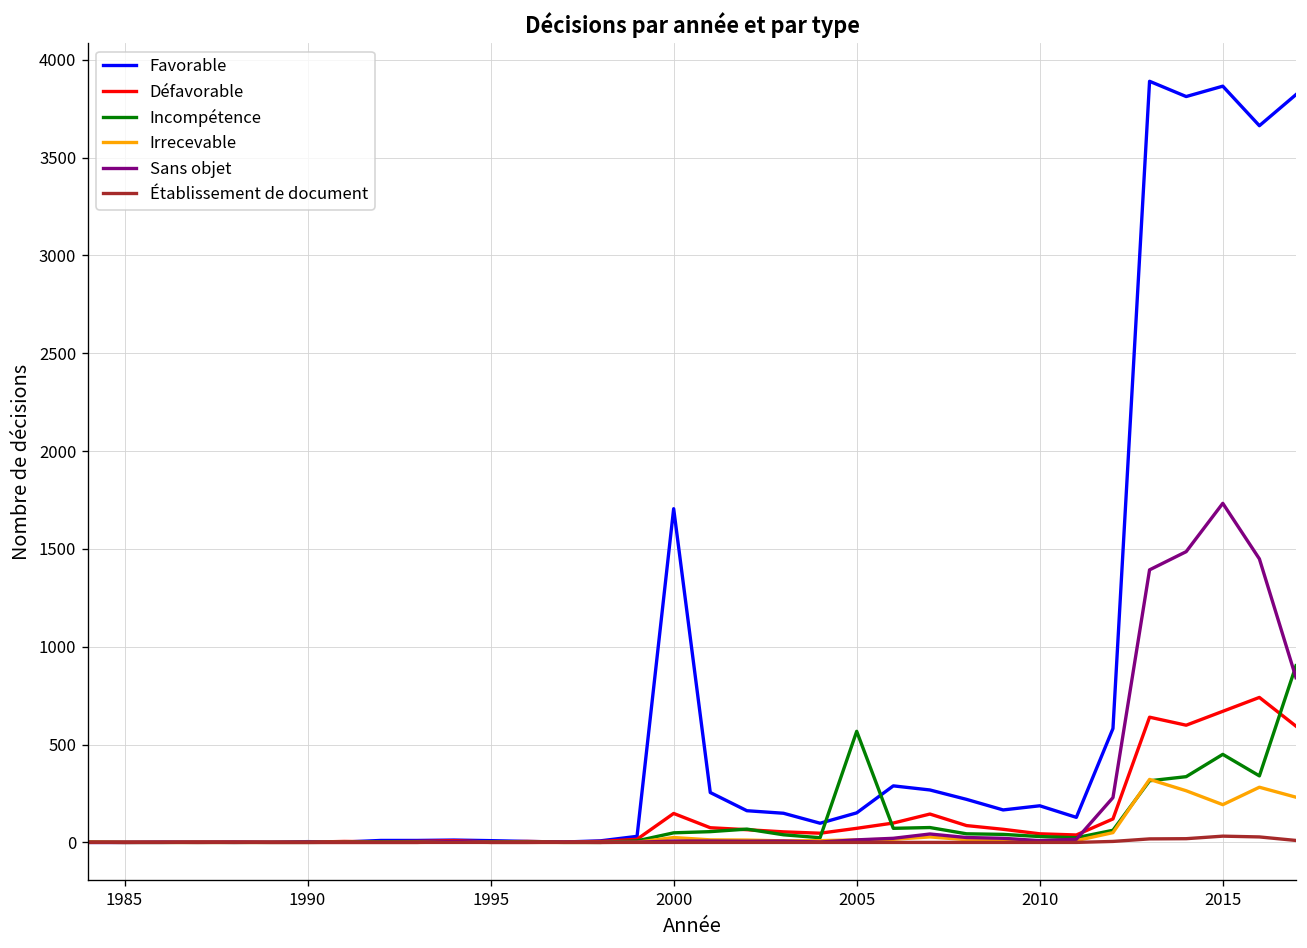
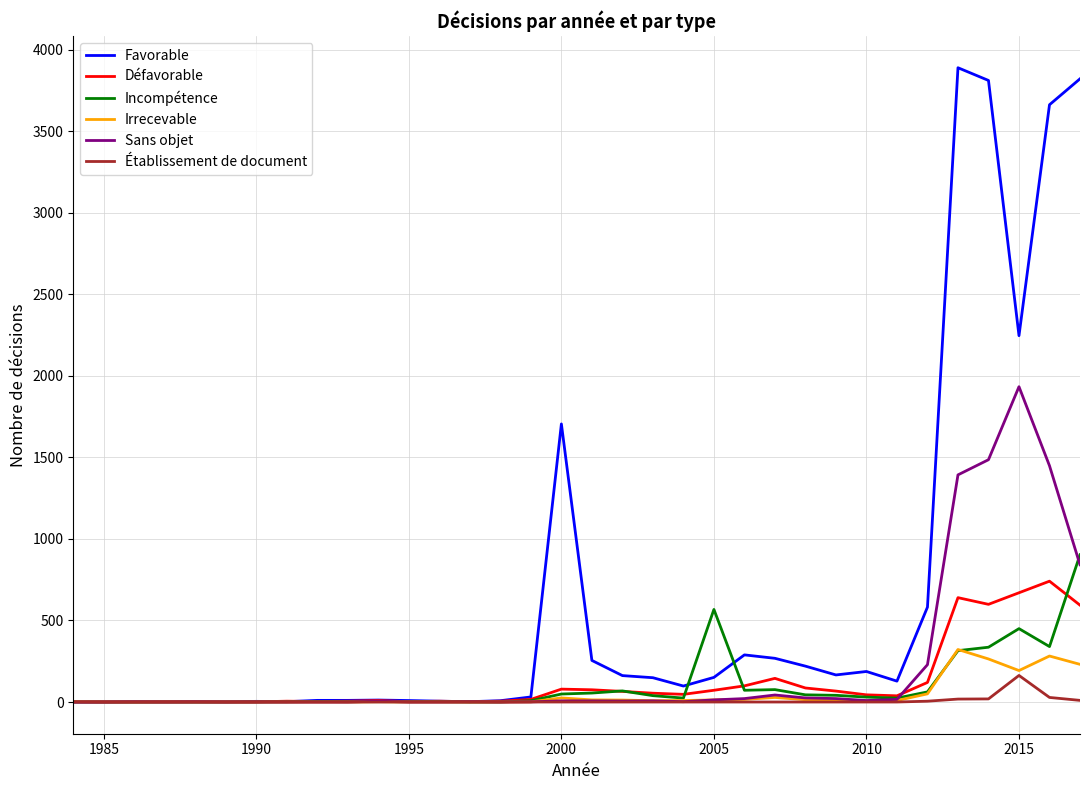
  {
    "Favorable": {
      "2000": 1710,
      "2005": 150,
      "2010": 190,
-     "2015": 3870
+     "2015": 2250
    },
    "Défavorable": {
-     "2000": 150,
+     "2000": 80,
      "2005": 70,
      "2015": 670
    },
    "Incompétence": {
      "2000": 50,
      "2005": 570,
      "2015": 450
    },
    "Irrecevable": {
      "2000": 30,
      "2015": 190
    },
    "Sans objet": {
-     "2015": 1730
+     "2015": 1930
    },
    "Établissement de document": {
-     "2015": 30
+     "2015": 160
    }
  }
